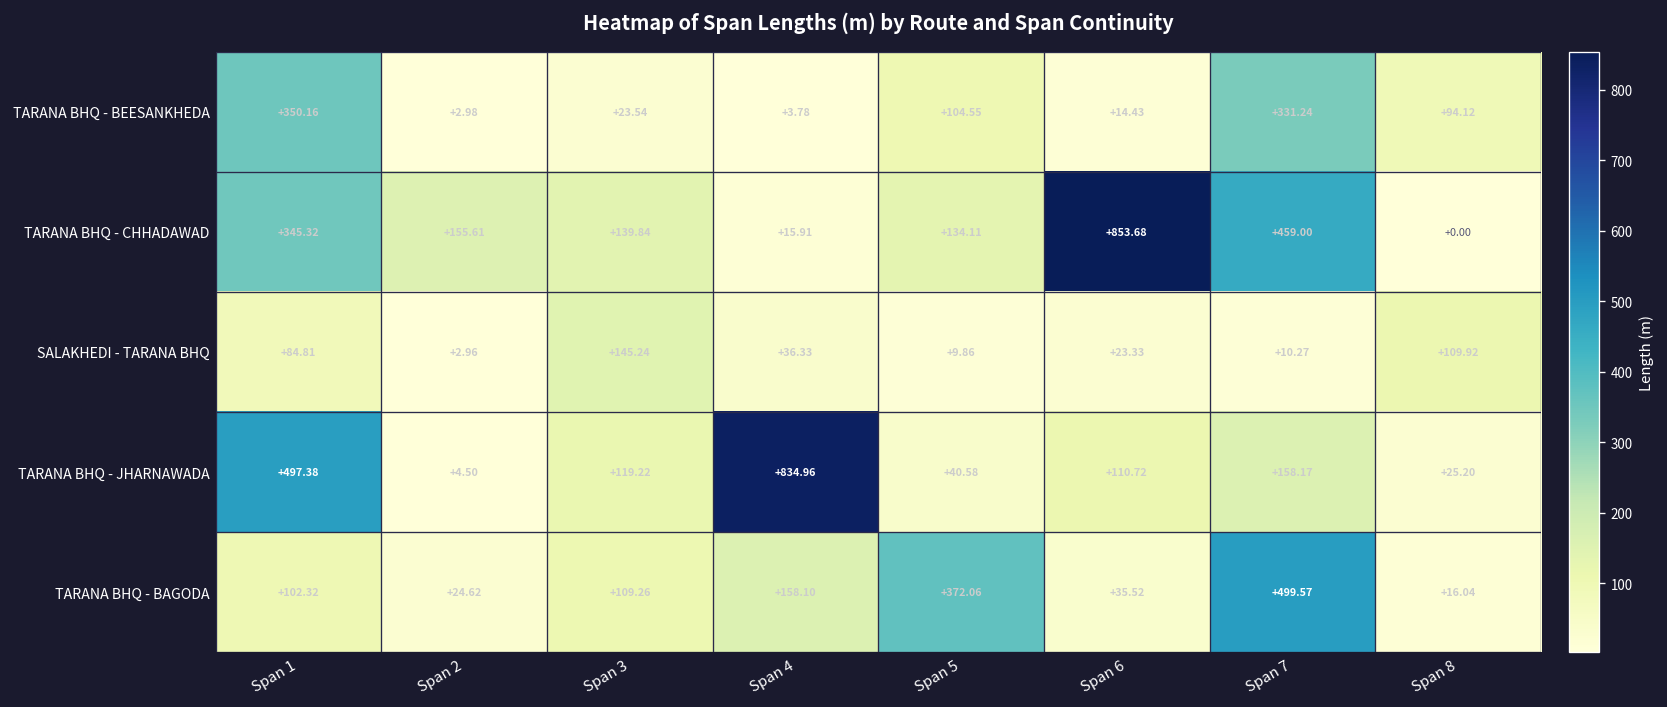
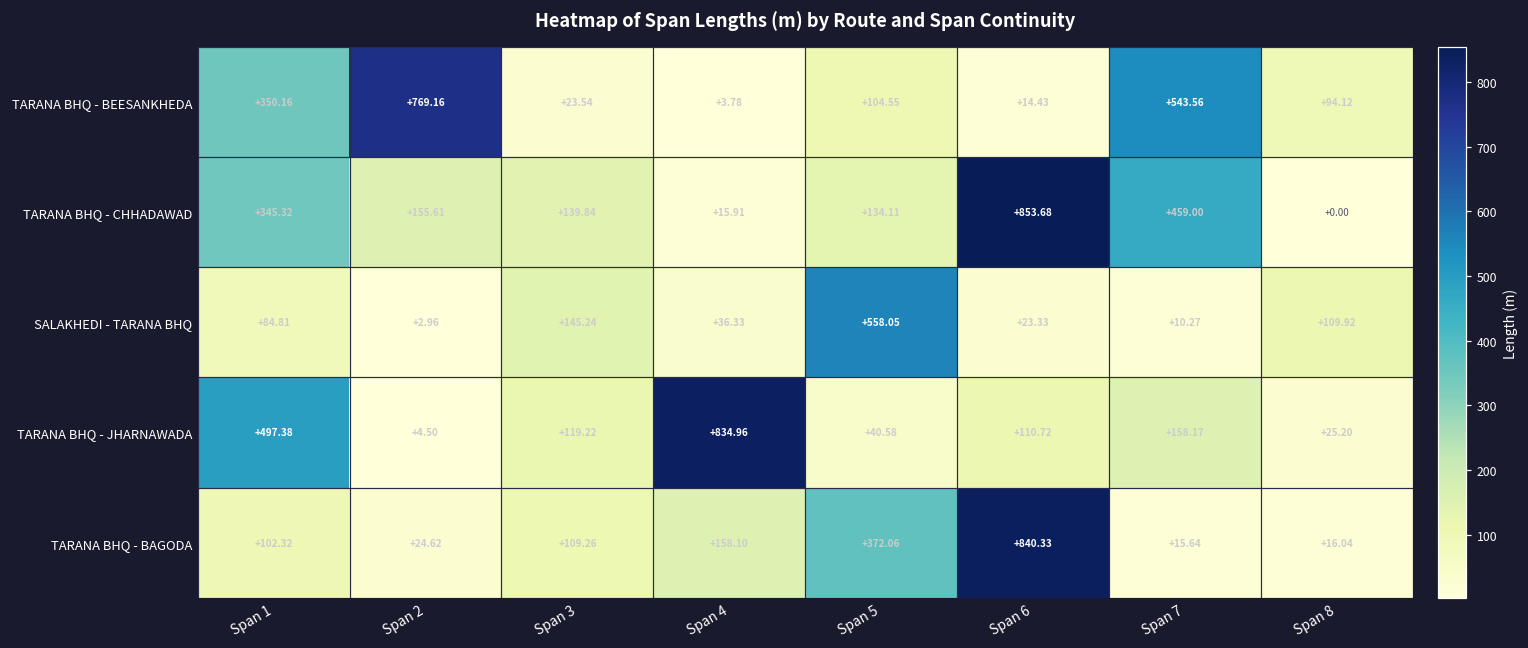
  {
    "TARANA BHQ - BEESANKHEDA": {
      "Span 1": "+350.16",
-     "Span 2": "+2.98",
+     "Span 2": "+769.16",
      "Span 3": "+23.54",
      "Span 4": "+3.78",
      "Span 6": "+14.43",
-     "Span 7": "+331.24"
+     "Span 7": "+543.56"
    },
    "TARANA BHQ - CHHADAWAD": {
      "Span 1": "+345.32",
      "Span 4": "+15.91",
      "Span 6": "+853.68",
      "Span 7": "+459.00",
      "Span 8": "+0.00"
    },
    "SALAKHEDI - TARANA BHQ": {
      "Span 2": "+2.96",
      "Span 4": "+36.33",
-     "Span 5": "+9.86",
+     "Span 5": "+558.05",
      "Span 6": "+23.33",
      "Span 7": "+10.27"
    },
    "TARANA BHQ - JHARNAWADA": {
      "Span 1": "+497.38",
      "Span 2": "+4.50",
      "Span 4": "+834.96",
      "Span 5": "+40.58",
      "Span 8": "+25.20"
    },
    "TARANA BHQ - BAGODA": {
      "Span 2": "+24.62",
      "Span 5": "+372.06",
-     "Span 6": "+35.52",
-     "Span 7": "+499.57",
+     "Span 6": "+840.33",
+     "Span 7": "+15.64",
      "Span 8": "+16.04"
    }
  }
